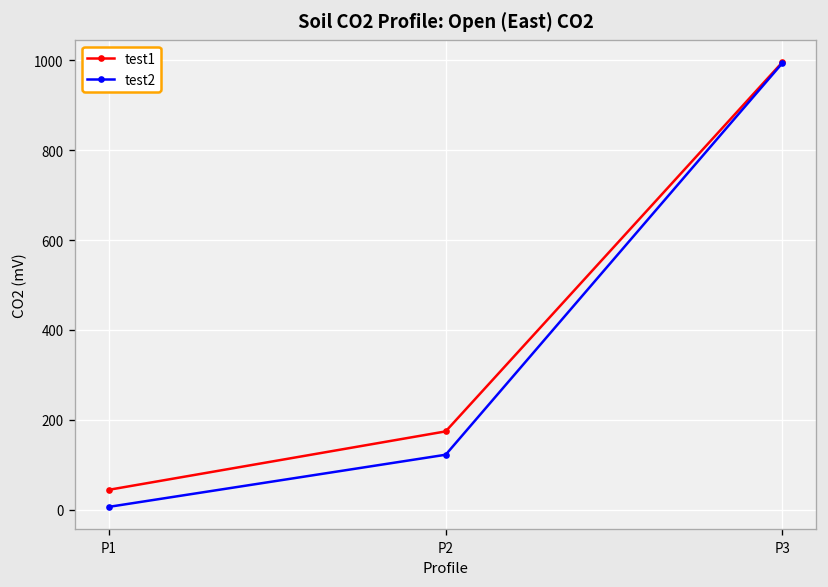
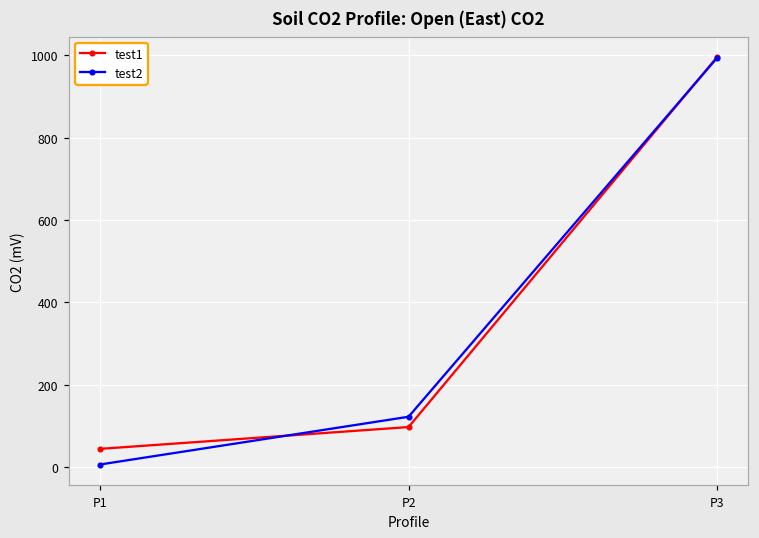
  {
    "test1": {
      "P1": 40,
-     "P2": 170
+     "P2": 100
    },
    "test2": {
      "P1": 10,
      "P2": 120
    }
  }
